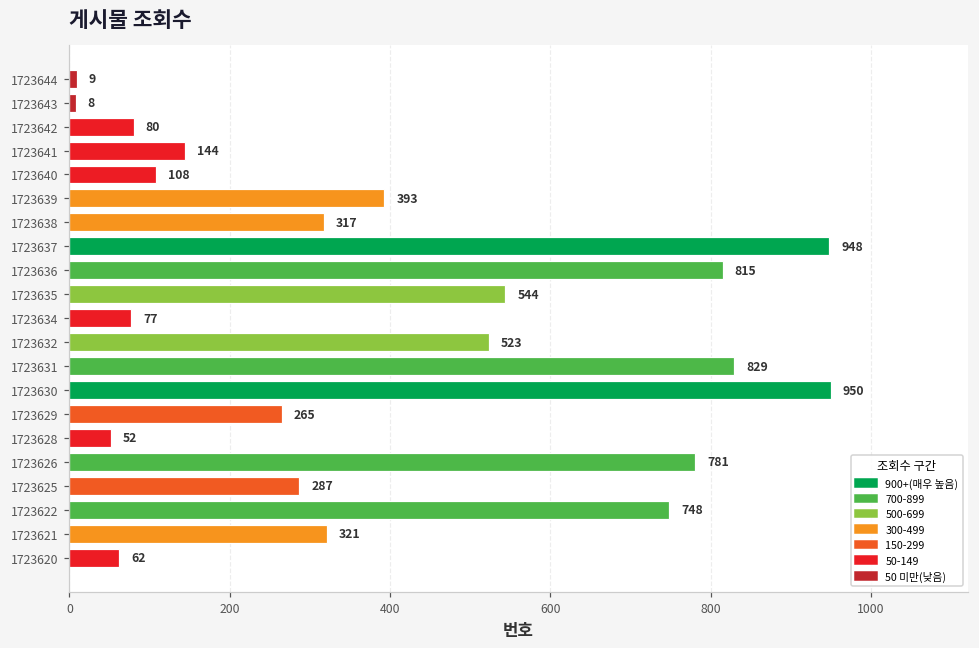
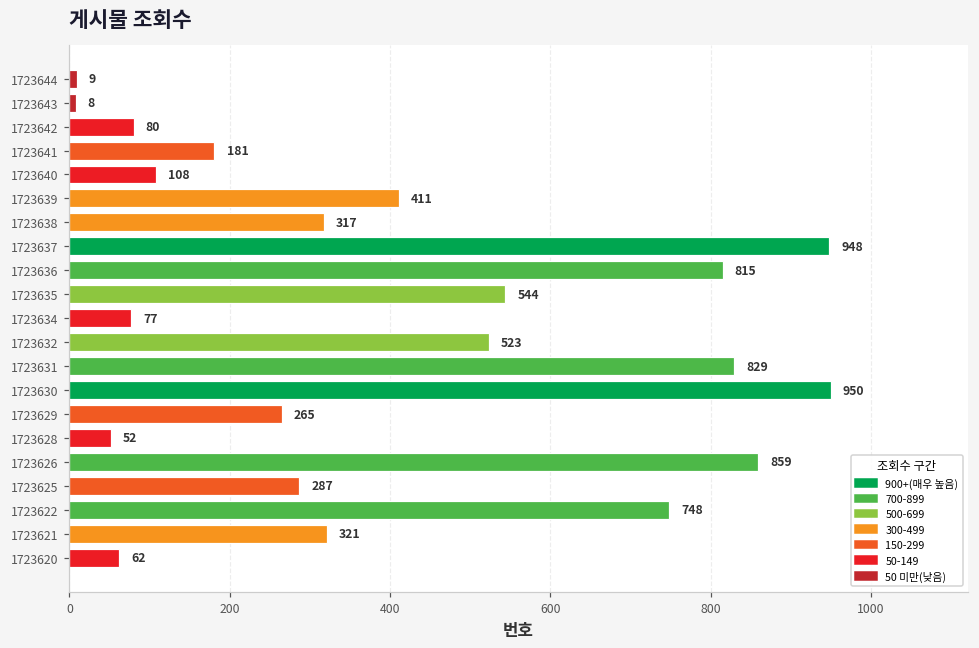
  {
    "1723644": 9,
    "1723643": 8,
    "1723642": 80,
-   "1723641": 144,
+   "1723641": 181,
    "1723640": 108,
-   "1723639": 393,
+   "1723639": 411,
    "1723638": 317,
    "1723637": 948,
    "1723636": 815,
    "1723635": 544,
    "1723634": 77,
    "1723632": 523,
    "1723631": 829,
    "1723630": 950,
    "1723629": 265,
    "1723628": 52,
-   "1723626": 781,
+   "1723626": 859,
    "1723625": 287,
    "1723622": 748,
    "1723621": 321,
    "1723620": 62
  }
